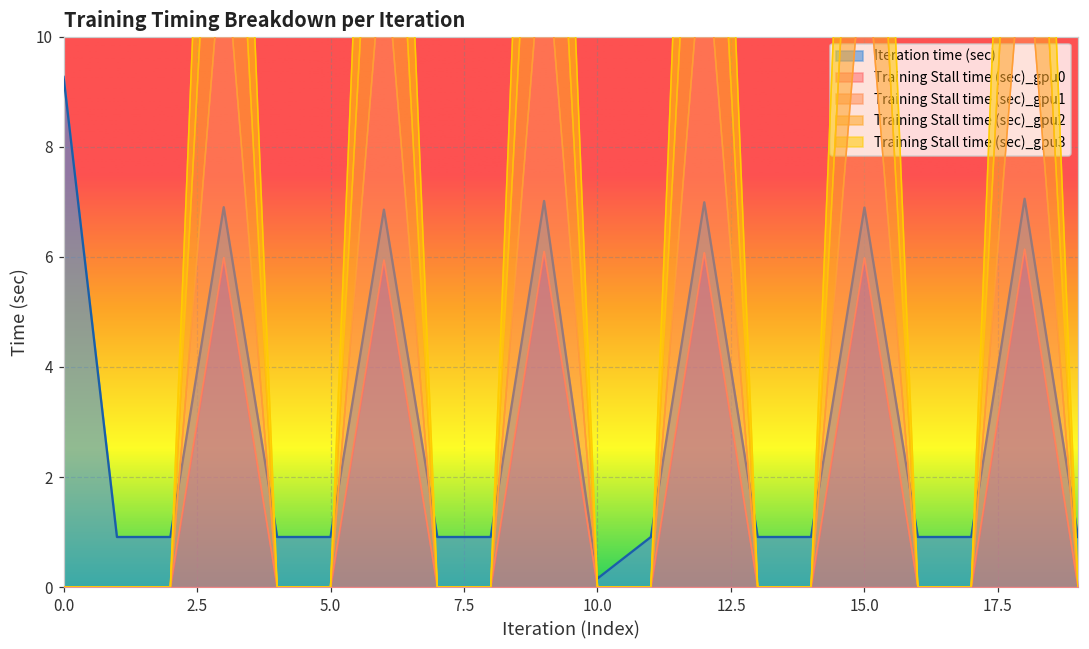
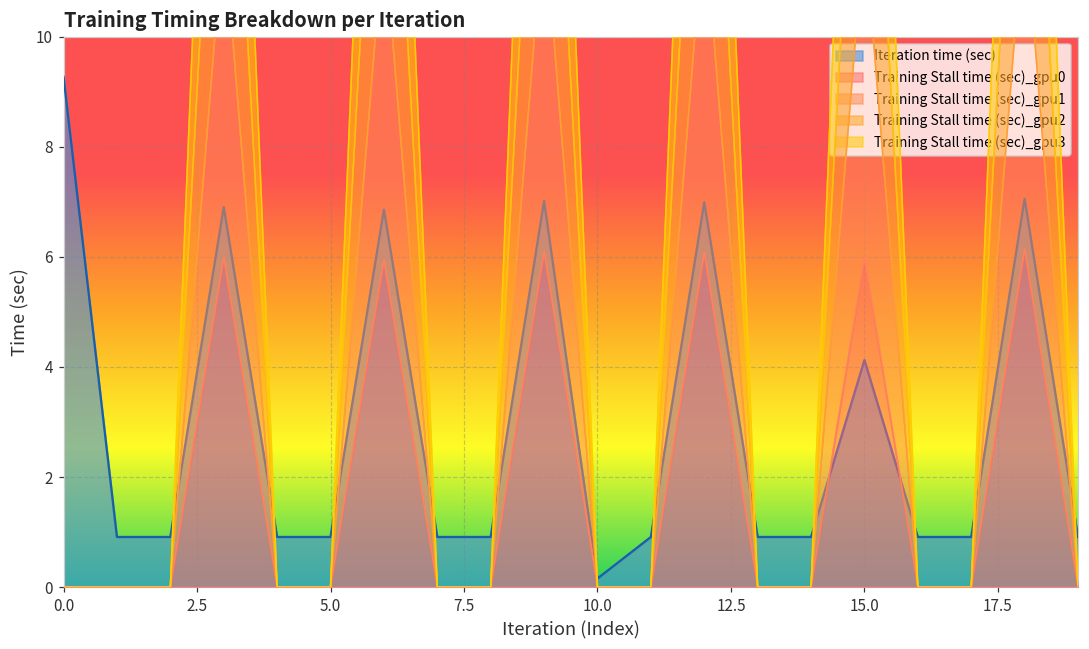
  {
    "Iteration time (sec)": {
      "0.0": 9.3,
      "5.0": 0.9,
      "10.0": 0.2,
-     "15.0": 6.9
+     "15.0": 4.1
    }
  }
